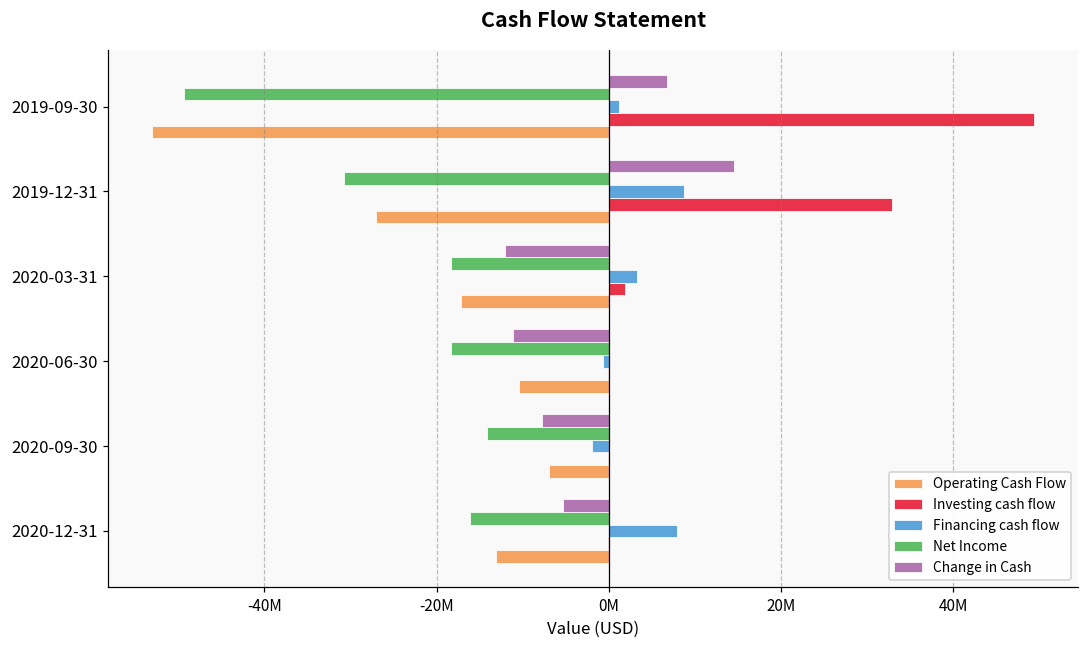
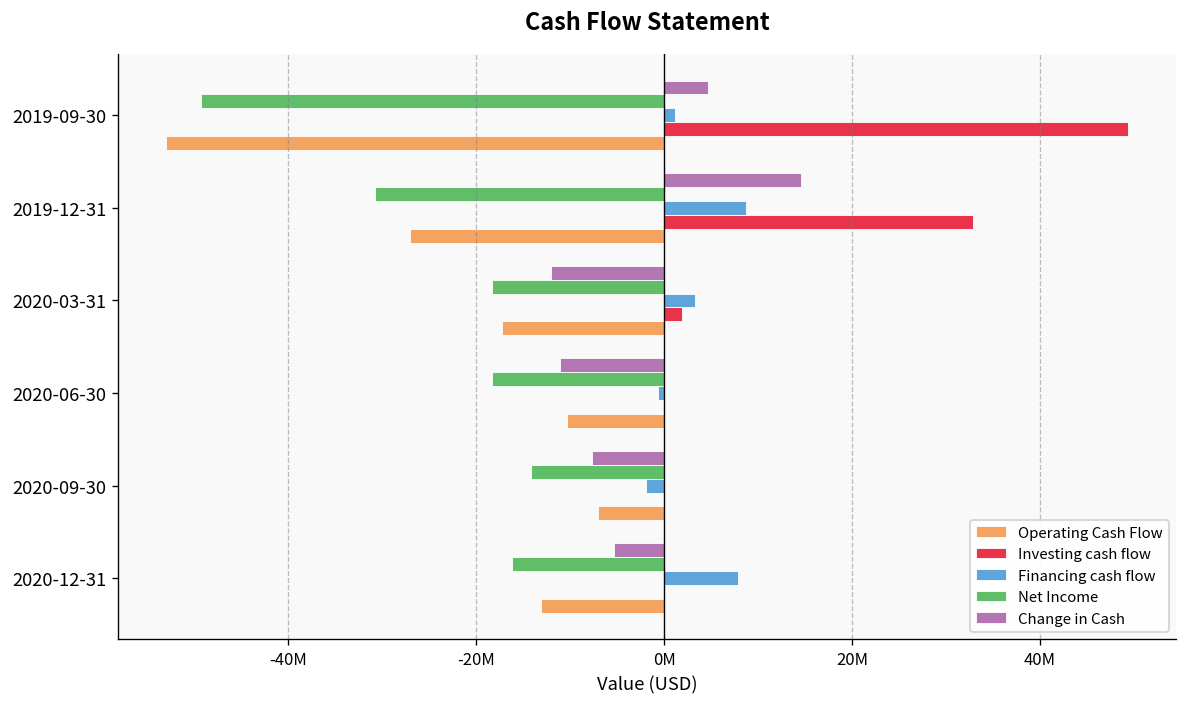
  {
    "Operating Cash Flow": {
      "2019-09-30": -53000000,
      "2019-12-31": -27000000,
      "2020-03-31": -17000000,
      "2020-06-30": -10000000,
      "2020-09-30": -7000000,
      "2020-12-31": -13000000
    },
    "Investing cash flow": {
      "2019-09-30": 49000000,
      "2019-12-31": 33000000,
      "2020-03-31": 2000000
    },
    "Financing cash flow": {
      "2019-09-30": 1000000,
      "2019-12-31": 9000000,
      "2020-03-31": 3000000,
      "2020-06-30": -1000000,
      "2020-09-30": -2000000,
      "2020-12-31": 8000000
    },
    "Net Income": {
      "2019-09-30": -49000000,
      "2019-12-31": -31000000,
      "2020-03-31": -18000000,
      "2020-06-30": -18000000,
      "2020-09-30": -14000000,
      "2020-12-31": -16000000
    },
    "Change in Cash": {
-     "2019-09-30": 7000000,
+     "2019-09-30": 5000000,
      "2019-12-31": 15000000,
      "2020-03-31": -12000000,
      "2020-06-30": -11000000,
      "2020-09-30": -8000000,
      "2020-12-31": -5000000
    }
  }
